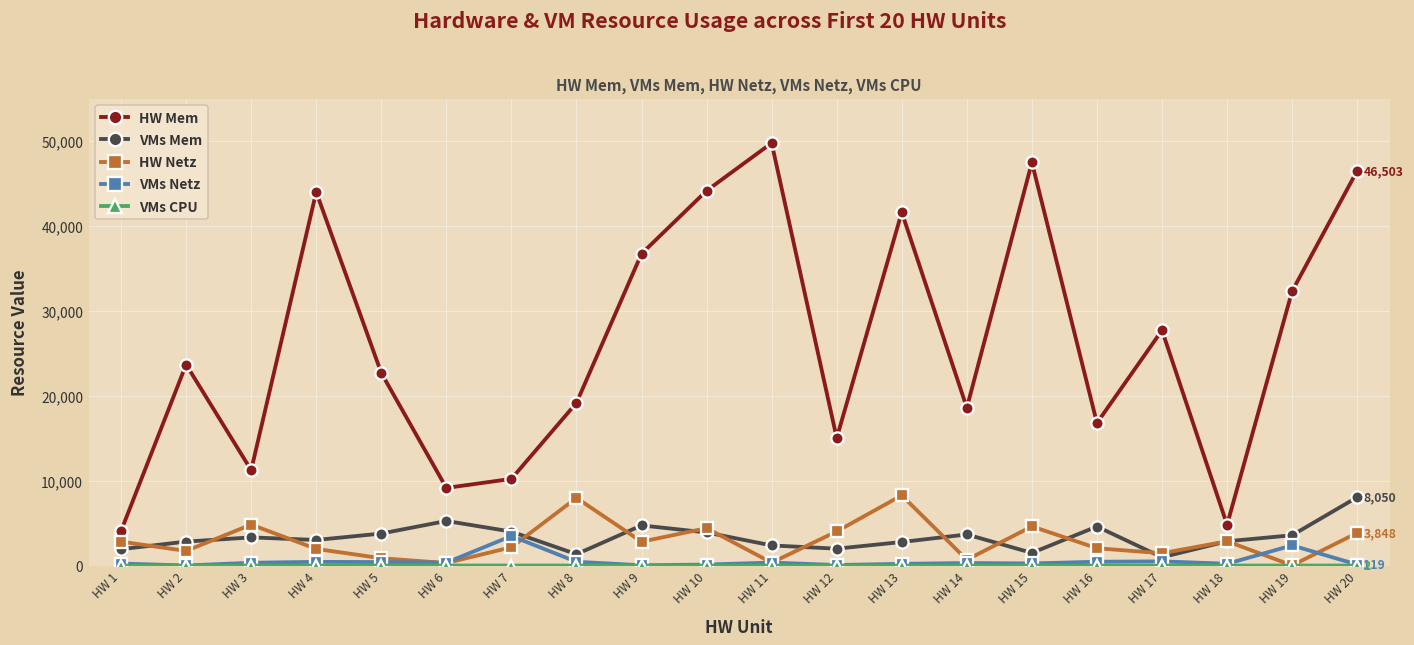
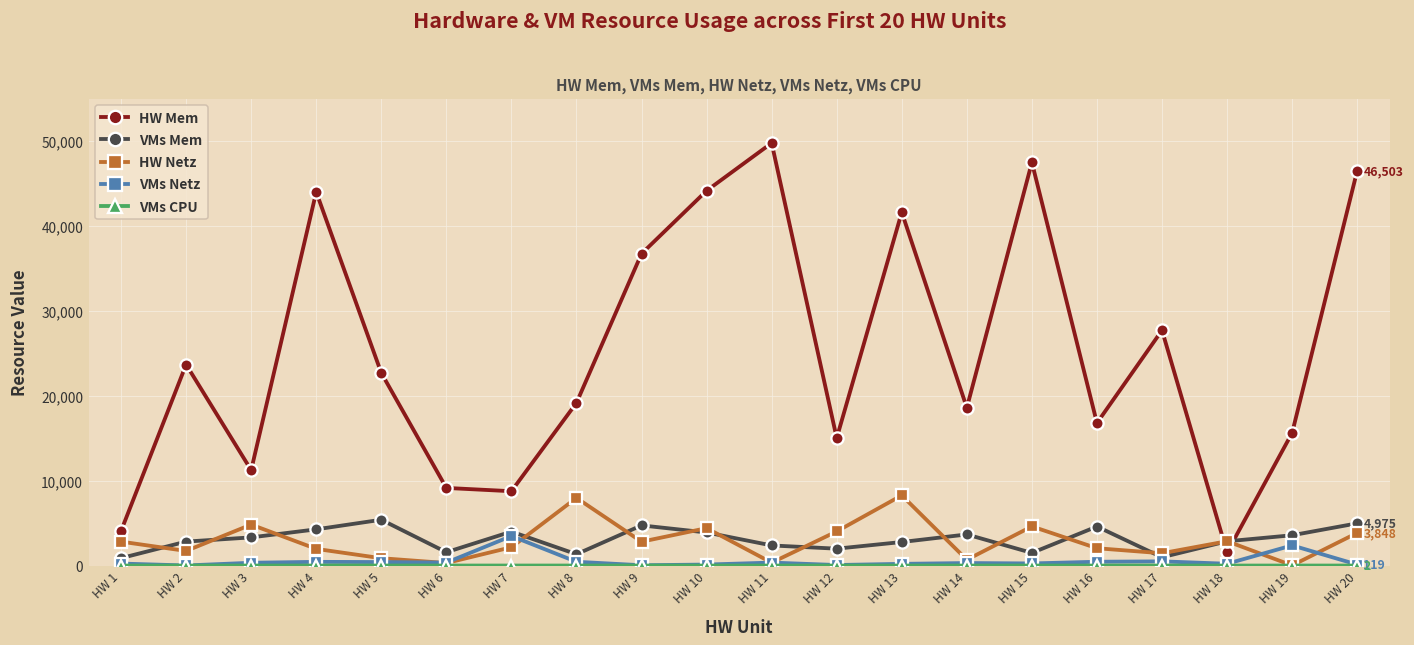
  {
    "HW Mem": {
      "HW 1": "4,000",
      "HW 2": "24,000",
      "HW 3": "11,000",
      "HW 4": "44,000",
      "HW 5": "23,000",
      "HW 6": "9,000",
-     "HW 7": "10,000",
+     "HW 7": "9,000",
      "HW 8": "19,000",
      "HW 9": "37,000",
      "HW 10": "44,000",
      "HW 11": "50,000",
      "HW 12": "15,000",
      "HW 13": "42,000",
      "HW 14": "19,000",
      "HW 15": "47,000",
      "HW 16": "17,000",
      "HW 17": "28,000",
-     "HW 18": "5,000",
-     "HW 19": "32,000"
+     "HW 18": "2,000",
+     "HW 19": "16,000"
    },
    "VMs Mem": {
-     "HW 1": "2,000",
-     "HW 4": "3,000",
-     "HW 5": "4,000",
-     "HW 6": "5,000",
-     "HW 20": "8,050"
+     "HW 1": "1,000",
+     "HW 4": "4,000",
+     "HW 5": "5,000",
+     "HW 6": "2,000",
+     "HW 20": "4,975"
    },
    "HW Netz": {
      "HW 1": "3,000",
      "HW 2": "2,000",
      "HW 3": "5,000",
      "HW 4": "2,000",
      "HW 5": "1,000",
      "HW 7": "2,000",
      "HW 8": "8,000",
      "HW 9": "3,000",
      "HW 10": "4,000",
      "HW 12": "4,000",
      "HW 13": "8,000",
      "HW 14": "1,000",
      "HW 15": "5,000",
      "HW 16": "2,000",
      "HW 17": "1,000"
    },
    "VMs Netz": {
      "HW 3": "0",
      "HW 4": "0",
      "HW 5": "0",
      "HW 7": "3,000",
      "HW 8": "0",
      "HW 16": "0",
      "HW 17": "0",
      "HW 19": "2,000"
    },
    "VMs CPU": {
      "HW 3": "0",
      "HW 4": "0",
      "HW 5": "0",
      "HW 7": "0",
      "HW 8": "0",
      "HW 11": "0",
      "HW 16": "0",
      "HW 17": "0"
    }
  }
